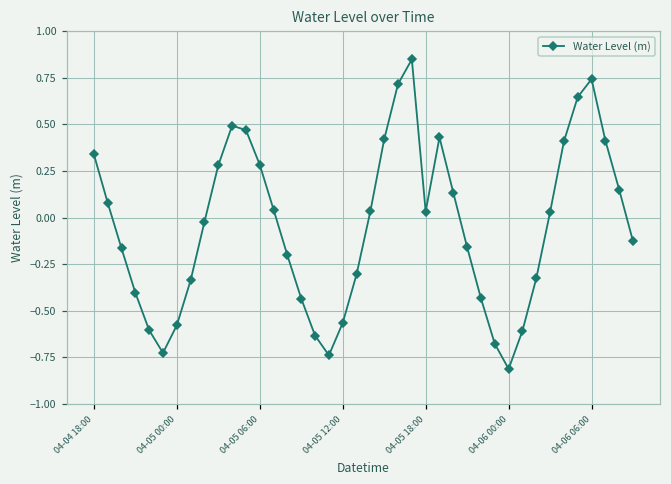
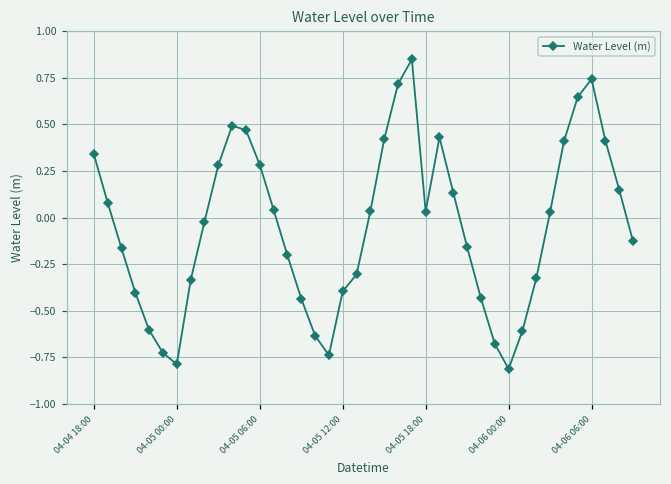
  {
    "04-04 18:00": 0.34,
-   "04-05 00:00": -0.58,
+   "04-05 00:00": -0.79,
    "04-05 06:00": 0.28,
-   "04-05 12:00": -0.56,
+   "04-05 12:00": -0.40,
    "04-05 18:00": 0.03,
    "04-06 00:00": -0.81,
    "04-06 06:00": 0.74
  }
